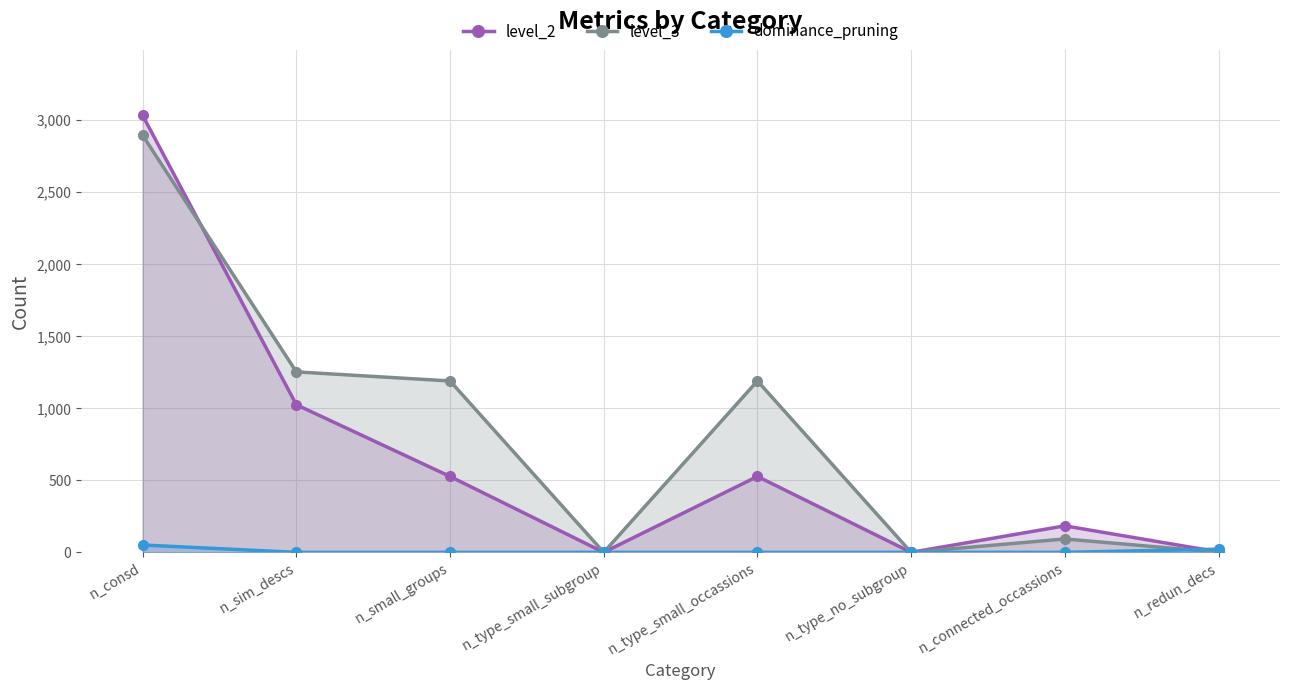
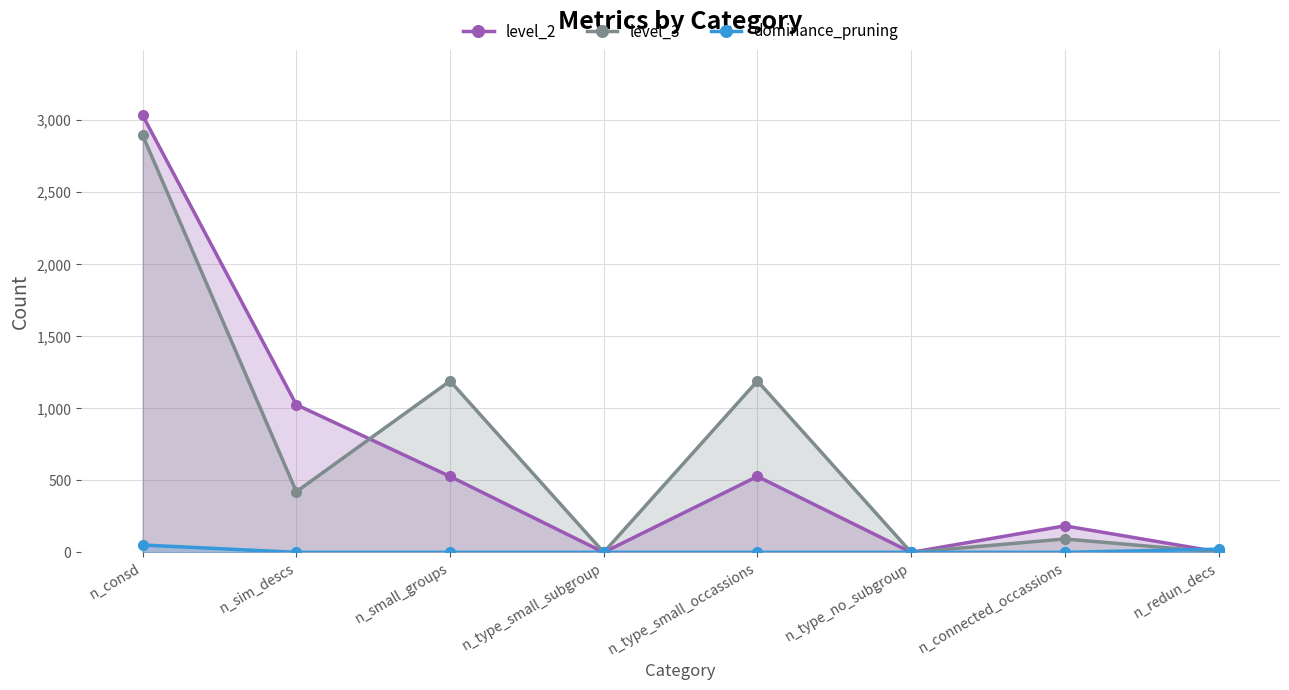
  {
    "level_2": {
      "n_consd": "3,030",
      "n_sim_descs": "1,030",
      "n_small_groups": "530",
      "n_type_small_occassions": "530",
      "n_connected_occassions": "180"
    },
    "level_3": {
      "n_consd": "2,900",
-     "n_sim_descs": "1,250",
+     "n_sim_descs": "420",
      "n_small_groups": "1,190",
      "n_type_small_occassions": "1,190",
      "n_connected_occassions": "90"
    },
    "dominance_pruning": {
      "n_consd": "50",
      "n_sim_descs": "0",
      "n_small_groups": "0",
      "n_type_small_occassions": "0",
      "n_connected_occassions": "0",
      "n_redun_decs": "20"
    }
  }
